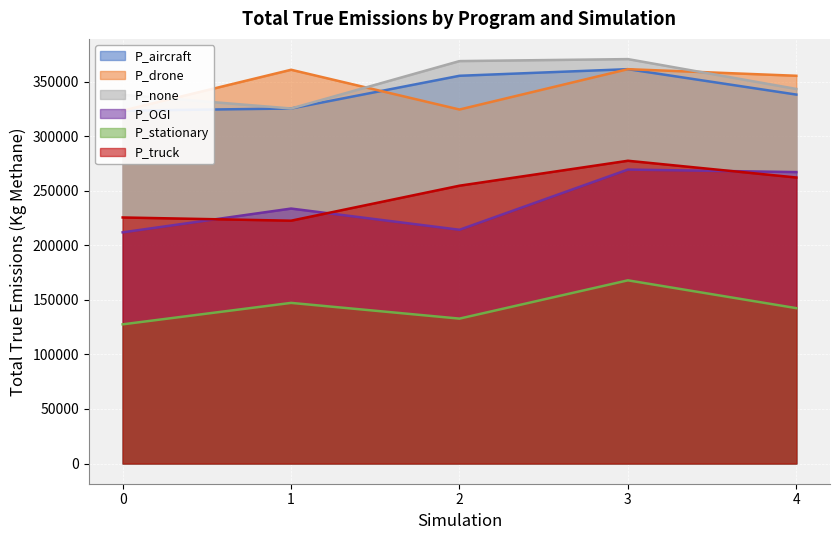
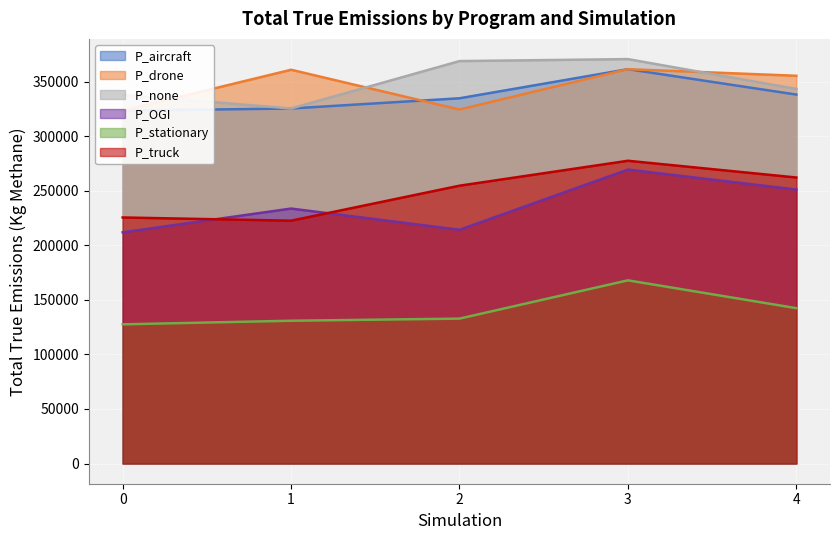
  {
    "P_aircraft": {
-     "2": 356000,
+     "2": 335000,
      "4": 338000
    },
    "P_drone": {
      "1": 361000,
      "2": 325000,
      "4": 356000
    },
    "P_none": {
      "2": 369000,
      "3": 371000,
      "4": 343000
    },
    "P_OGI": {
      "0": 212000,
      "1": 234000,
      "2": 214000,
      "3": 270000,
-     "4": 267000
+     "4": 251000
    },
    "P_stationary": {
      "0": 128000,
-     "1": 147000,
+     "1": 131000,
      "2": 133000,
      "3": 168000,
      "4": 142000
    },
    "P_truck": {
      "0": 226000,
      "1": 223000,
      "2": 255000,
      "3": 278000,
      "4": 262000
    }
  }
